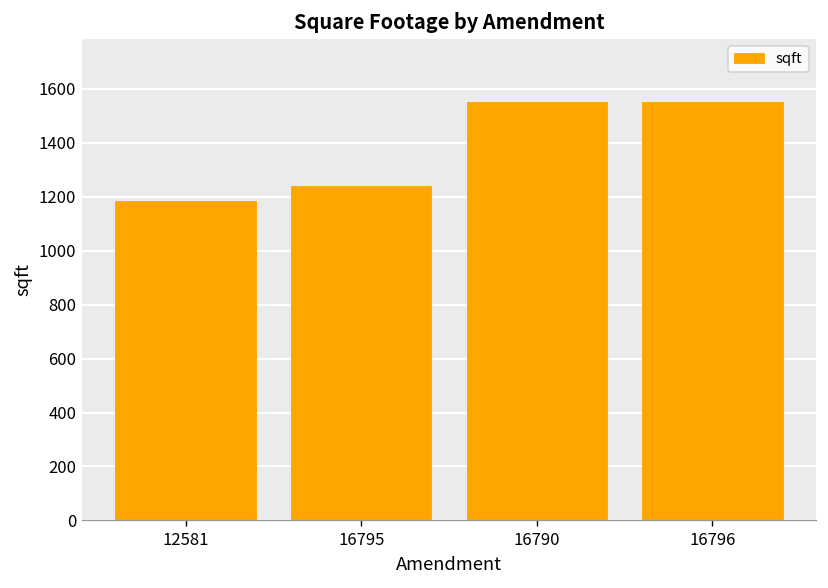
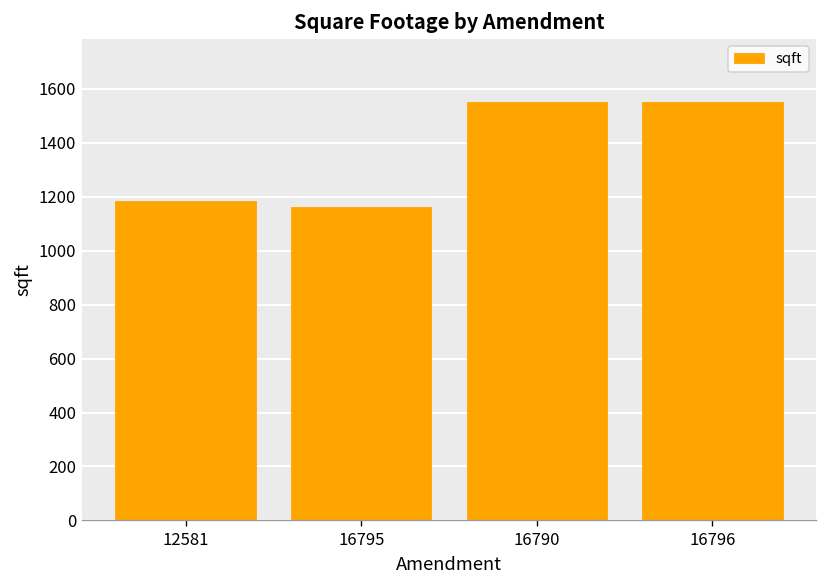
  {
    "12581": 1180,
-   "16795": 1240,
+   "16795": 1160,
    "16790": 1550,
    "16796": 1550
  }
